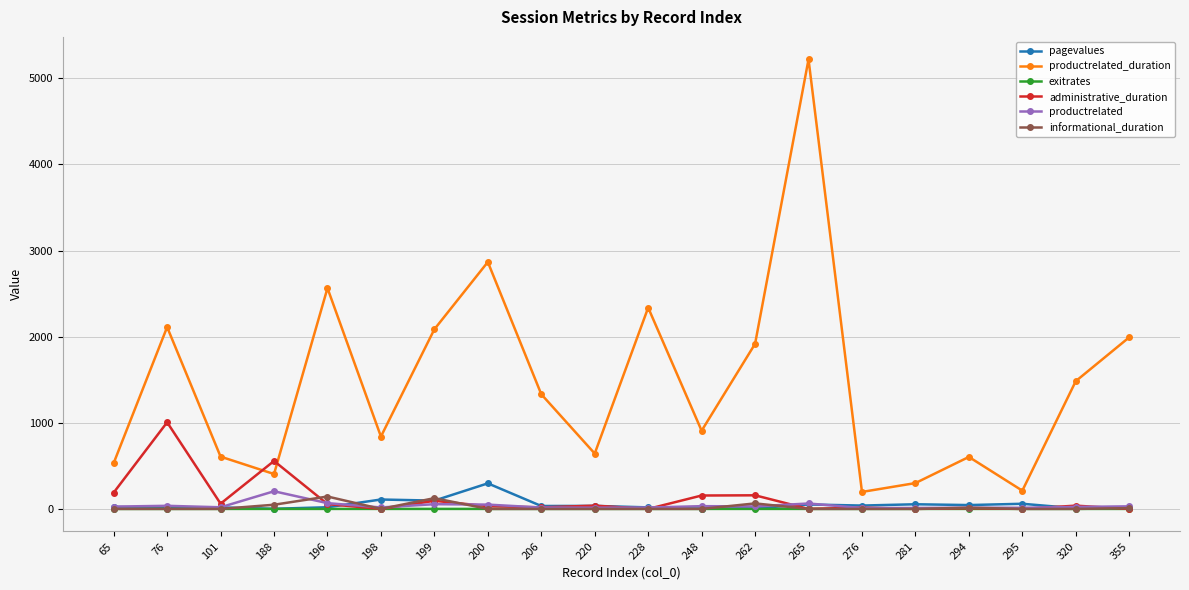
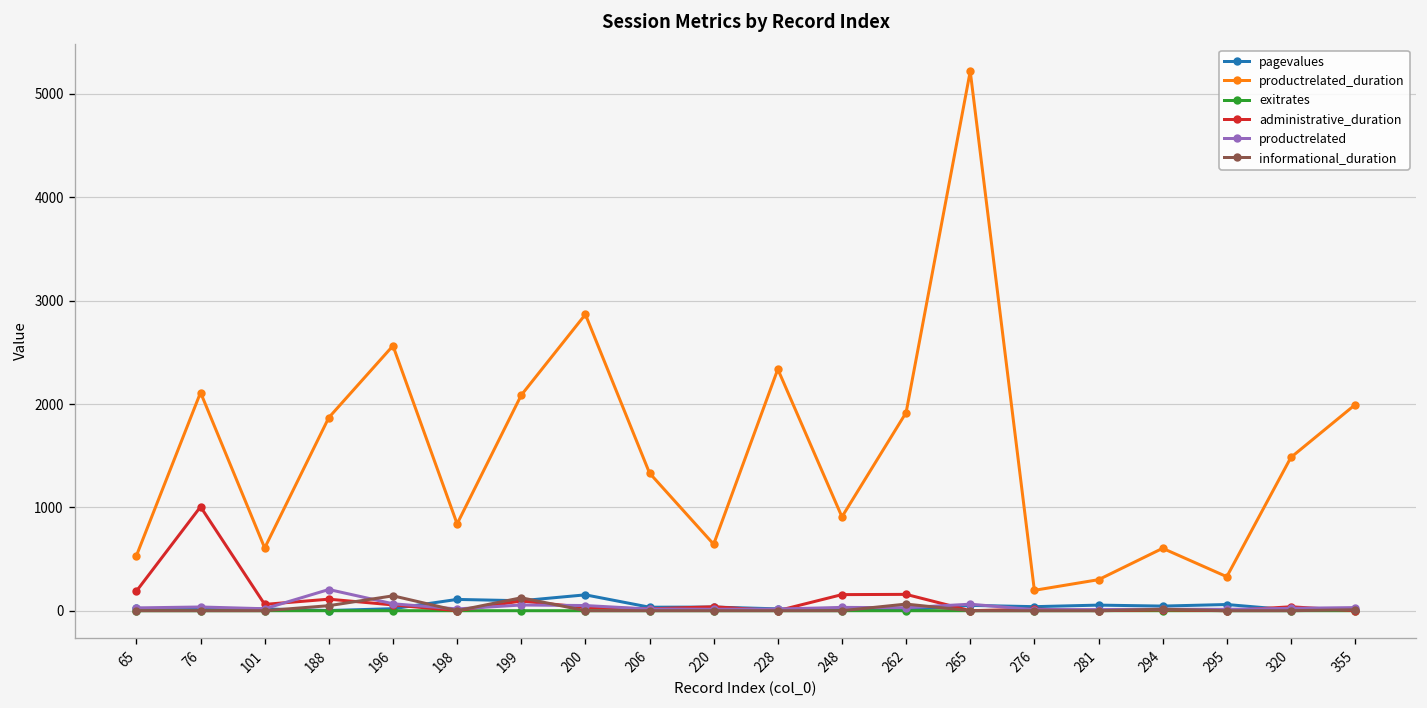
  {
    "pagevalues": {
      "198": 100,
-     "200": 300,
+     "200": 200,
      "281": 100,
      "294": 0,
      "295": 100
    },
    "productrelated_duration": {
      "65": 500,
      "76": 2100,
      "101": 600,
-     "188": 400,
+     "188": 1900,
      "196": 2600,
      "198": 800,
      "199": 2100,
      "200": 2900,
      "206": 1300,
      "220": 600,
      "228": 2300,
      "248": 900,
      "262": 1900,
      "265": 5200,
      "276": 200,
      "281": 300,
      "294": 600,
-     "295": 200,
+     "295": 300,
      "320": 1500,
      "355": 2000
    },
    "exitrates": {
      "199": 0
    },
    "administrative_duration": {
      "65": 200,
      "76": 1000,
      "101": 100,
-     "188": 600,
+     "188": 100,
      "248": 200,
      "262": 200
    },
    "productrelated": {
      "188": 200,
      "199": 100
    },
    "informational_duration": {
      "188": 0,
      "196": 100,
      "262": 100
    }
  }
